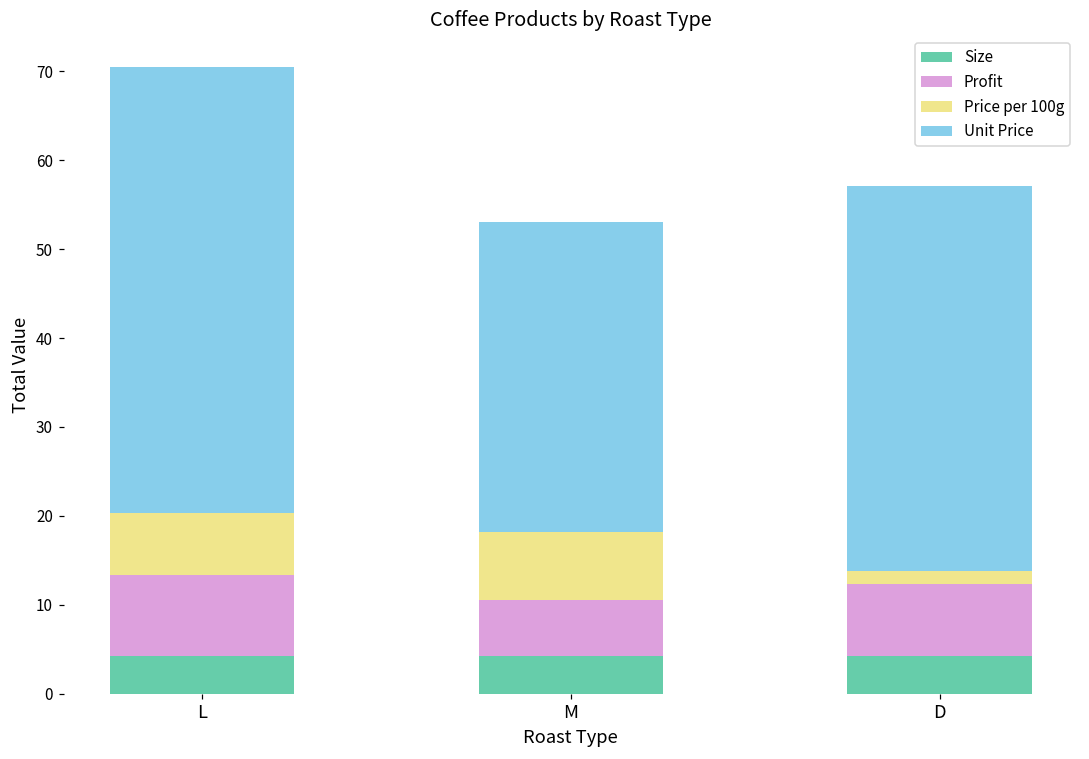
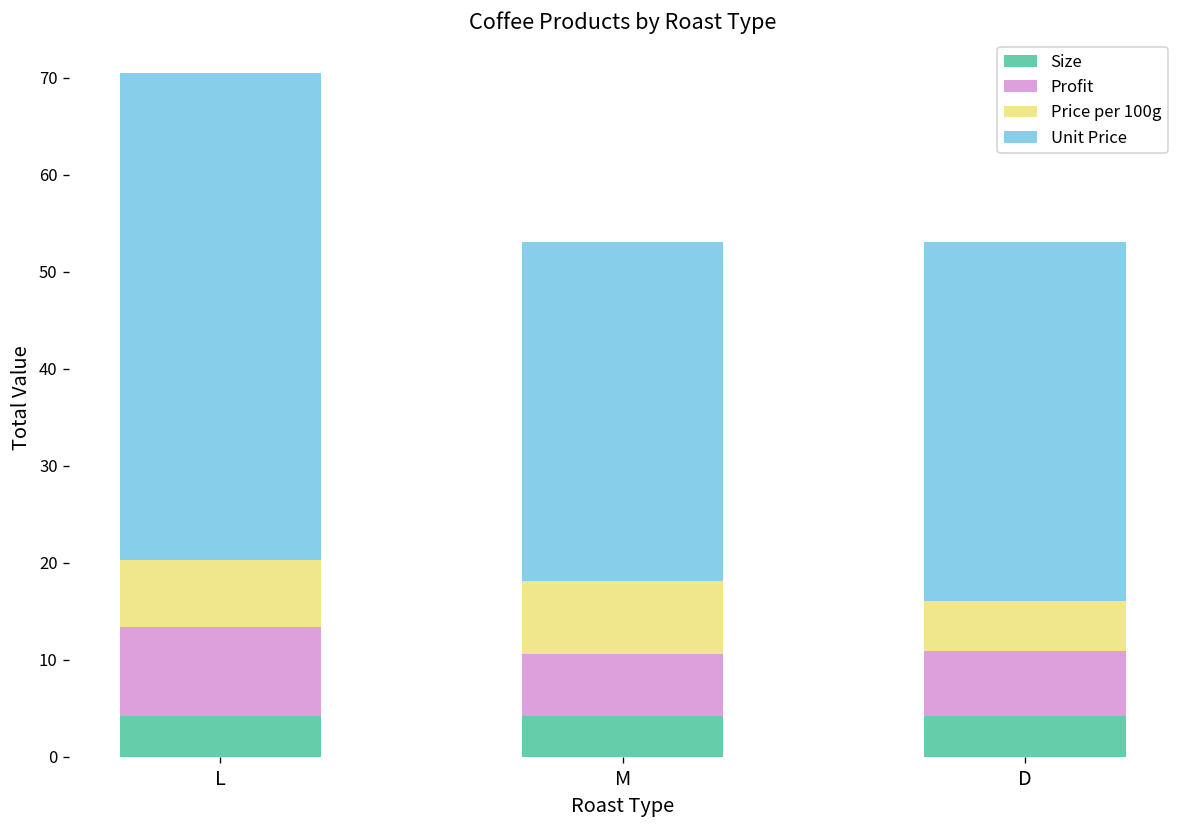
  {
    "Size": {
      "L": 4,
      "M": 4,
      "D": 4
    },
    "Profit": {
      "L": 9,
      "M": 6,
-     "D": 8
+     "D": 7
    },
    "Price per 100g": {
      "L": 7,
      "M": 8,
-     "D": 2
+     "D": 5
    },
    "Unit Price": {
      "L": 50,
      "M": 35,
-     "D": 43
+     "D": 37
    }
  }
